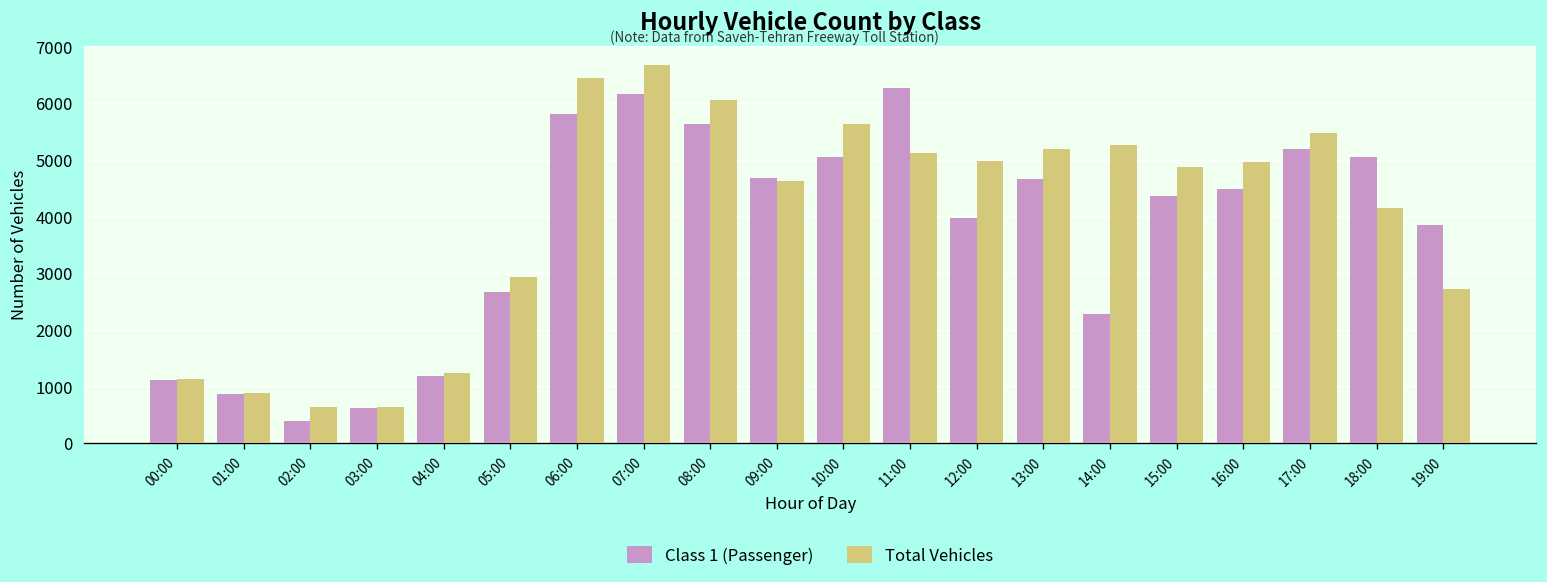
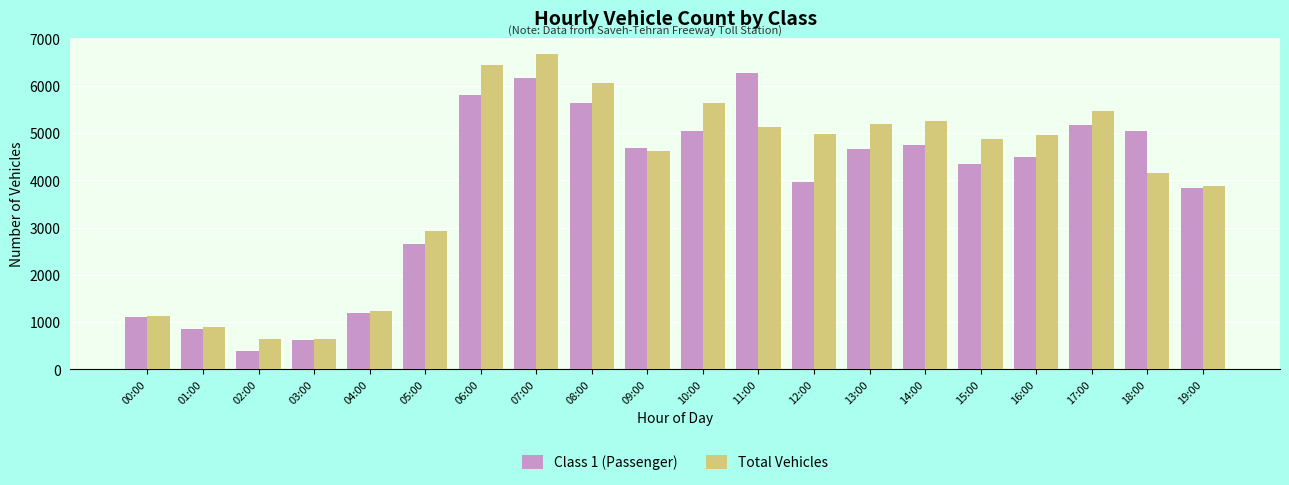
  {
    "Class 1 (Passenger)": {
      "00:00": 1100,
      "01:00": 900,
      "02:00": 400,
      "03:00": 600,
      "04:00": 1200,
      "05:00": 2700,
      "06:00": 5800,
      "07:00": 6200,
      "08:00": 5600,
      "09:00": 4700,
      "10:00": 5000,
      "11:00": 6300,
      "12:00": 4000,
      "13:00": 4700,
-     "14:00": 2300,
+     "14:00": 4700,
      "15:00": 4400,
      "16:00": 4500,
      "17:00": 5200,
      "18:00": 5000,
      "19:00": 3800
    },
    "Total Vehicles": {
      "00:00": 1100,
      "01:00": 900,
      "02:00": 600,
      "03:00": 600,
      "04:00": 1200,
      "05:00": 2900,
      "06:00": 6400,
      "07:00": 6700,
      "08:00": 6100,
      "09:00": 4600,
      "10:00": 5600,
      "11:00": 5100,
      "12:00": 5000,
      "13:00": 5200,
      "14:00": 5300,
      "15:00": 4900,
      "16:00": 5000,
      "17:00": 5500,
      "18:00": 4200,
-     "19:00": 2700
+     "19:00": 3900
    }
  }
